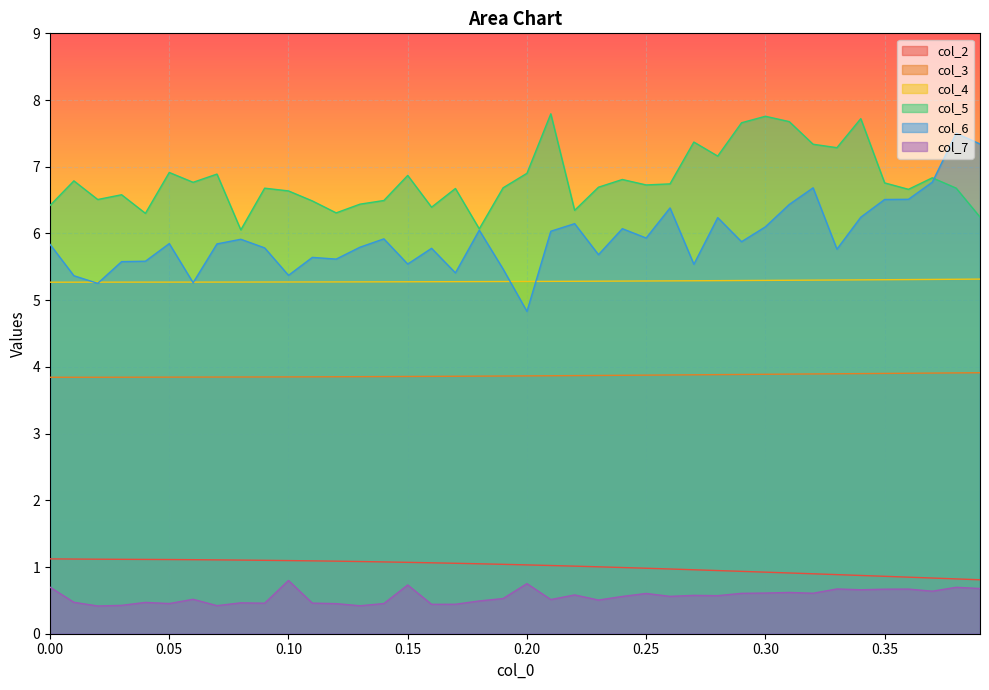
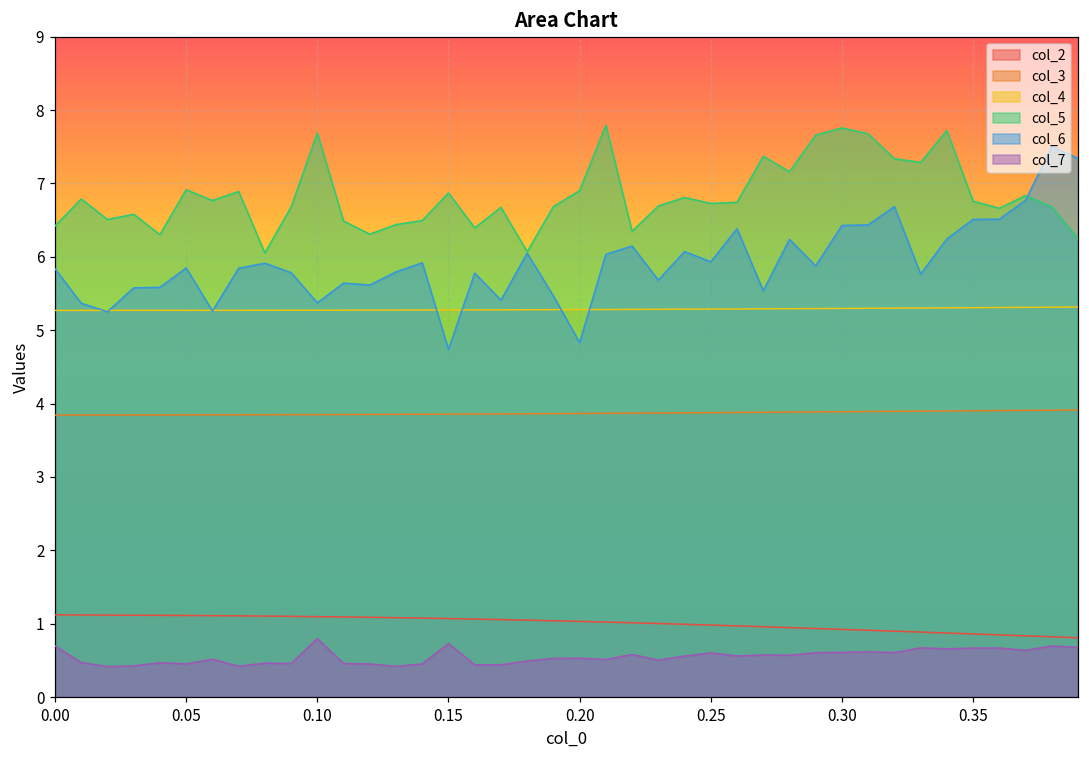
  {
    "col_5": {
      "0.00": 6.4,
      "0.05": 6.9,
-     "0.10": 6.6,
+     "0.10": 7.7,
      "0.15": 6.9,
      "0.20": 6.9,
      "0.25": 6.7,
      "0.30": 7.8,
      "0.35": 6.8
    },
    "col_6": {
      "0.00": 5.8,
      "0.05": 5.8,
      "0.10": 5.4,
-     "0.15": 5.5,
+     "0.15": 4.7,
      "0.20": 4.8,
      "0.25": 5.9,
-     "0.30": 6.1,
+     "0.30": 6.4,
      "0.35": 6.5
    },
    "col_7": {
      "0.00": 0.7,
      "0.05": 0.5,
      "0.10": 0.8,
      "0.15": 0.7,
-     "0.20": 0.8,
+     "0.20": 0.5,
      "0.25": 0.6,
      "0.30": 0.6,
      "0.35": 0.7
    }
  }
